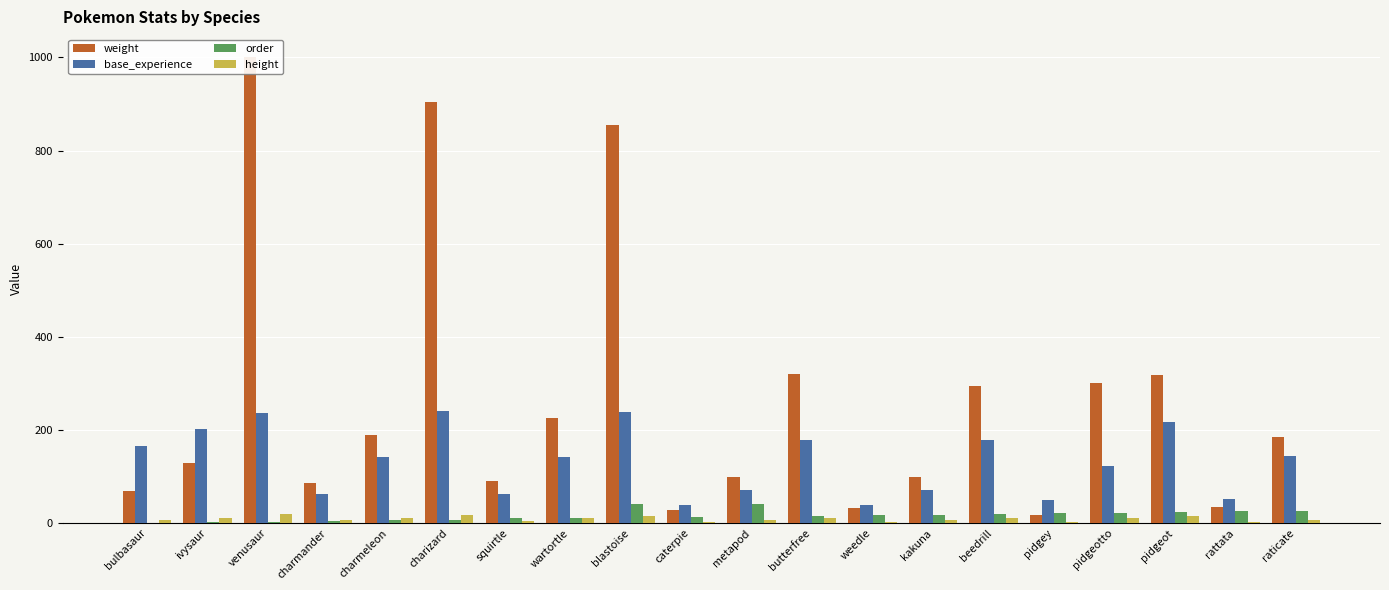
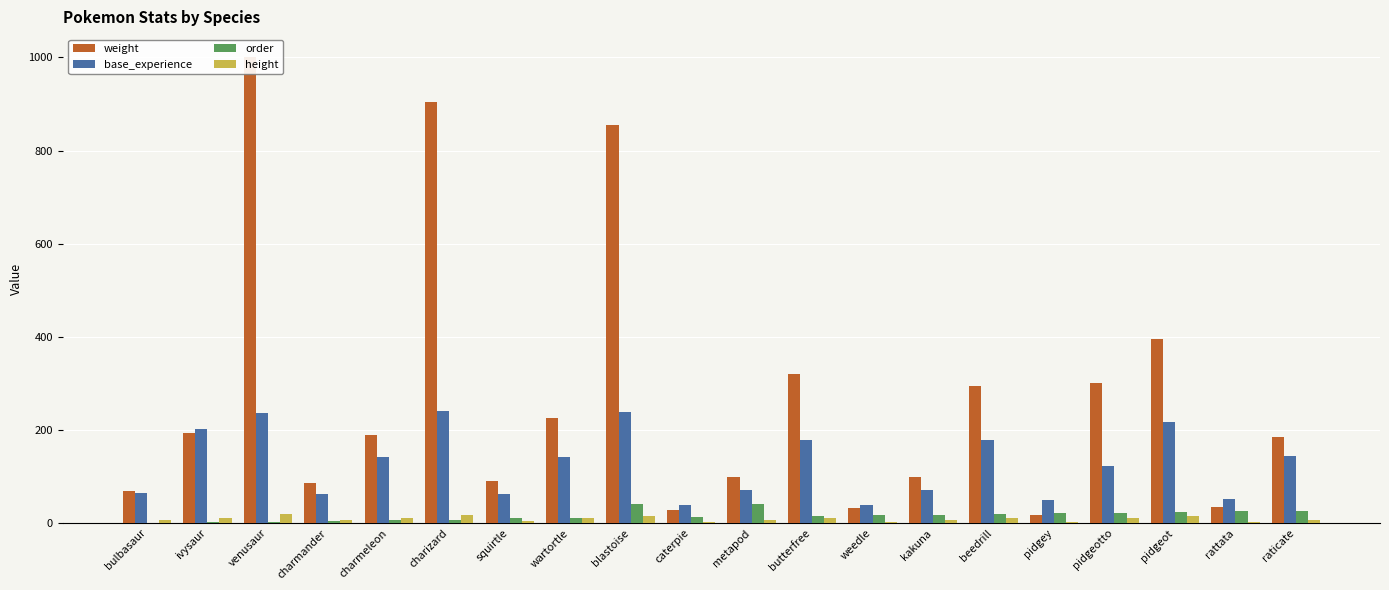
  {
    "weight": {
      "bulbasaur": 70,
-     "ivysaur": 130,
+     "ivysaur": 190,
      "charmander": 90,
      "charmeleon": 190,
      "charizard": 910,
      "squirtle": 90,
      "wartortle": 230,
      "blastoise": 860,
      "caterpie": 30,
      "metapod": 100,
      "butterfree": 320,
      "weedle": 30,
      "kakuna": 100,
      "beedrill": 300,
      "pidgey": 20,
      "pidgeotto": 300,
-     "pidgeot": 320,
+     "pidgeot": 400,
      "rattata": 40,
      "raticate": 190
    },
    "base_experience": {
-     "bulbasaur": 170,
+     "bulbasaur": 60,
      "ivysaur": 200,
      "venusaur": 240,
      "charmander": 60,
      "charmeleon": 140,
      "charizard": 240,
      "squirtle": 60,
      "wartortle": 140,
      "blastoise": 240,
      "caterpie": 40,
      "metapod": 70,
      "butterfree": 180,
      "weedle": 40,
      "kakuna": 70,
      "beedrill": 180,
      "pidgey": 50,
      "pidgeotto": 120,
      "pidgeot": 220,
      "rattata": 50,
      "raticate": 150
    },
    "order": {
      "charmeleon": 10,
      "charizard": 10,
      "squirtle": 10,
      "wartortle": 10,
      "blastoise": 40,
      "caterpie": 10,
      "metapod": 40,
      "butterfree": 20,
      "weedle": 20,
      "kakuna": 20,
      "beedrill": 20,
      "pidgey": 20,
      "pidgeotto": 20,
      "pidgeot": 20,
      "rattata": 30,
      "raticate": 30
    },
    "height": {
      "bulbasaur": 10,
      "ivysaur": 10,
      "venusaur": 20,
      "charmander": 10,
      "charmeleon": 10,
      "charizard": 20,
      "wartortle": 10,
      "blastoise": 20,
      "metapod": 10,
      "butterfree": 10,
      "kakuna": 10,
      "beedrill": 10,
      "pidgeotto": 10,
      "pidgeot": 20,
      "raticate": 10
    }
  }
